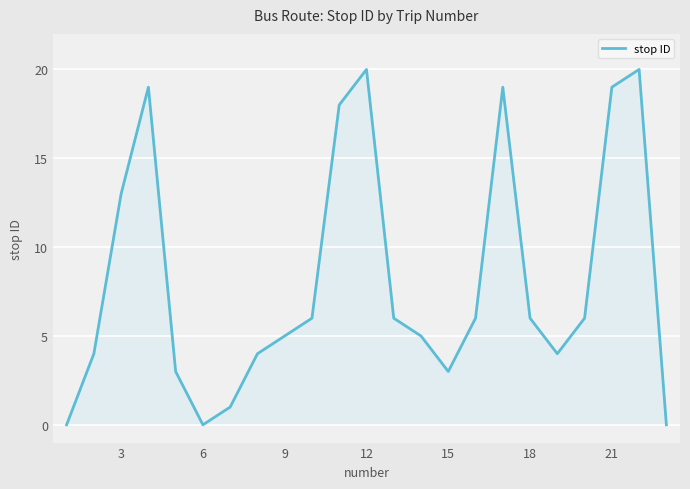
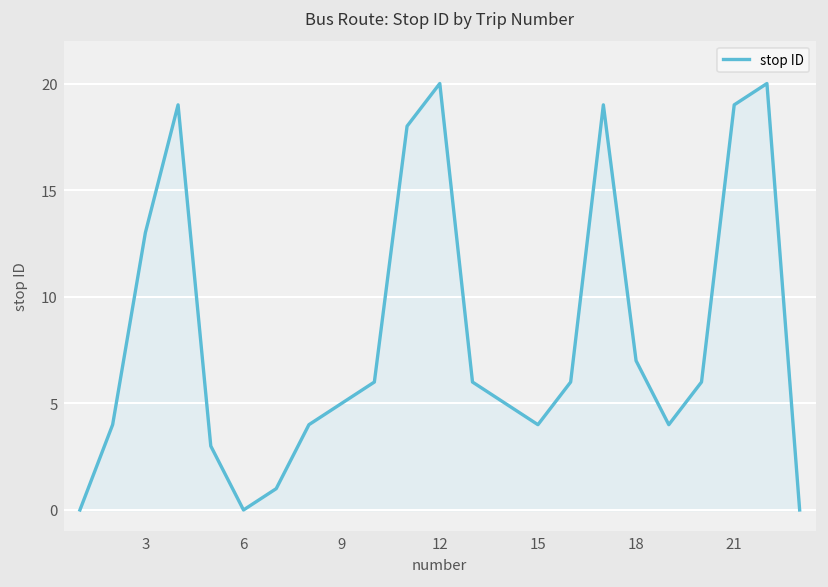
  {
    "3": 13,
    "6": 0,
    "9": 5,
    "12": 20,
-   "15": 3,
-   "18": 6,
+   "15": 4,
+   "18": 7,
    "21": 19
  }
